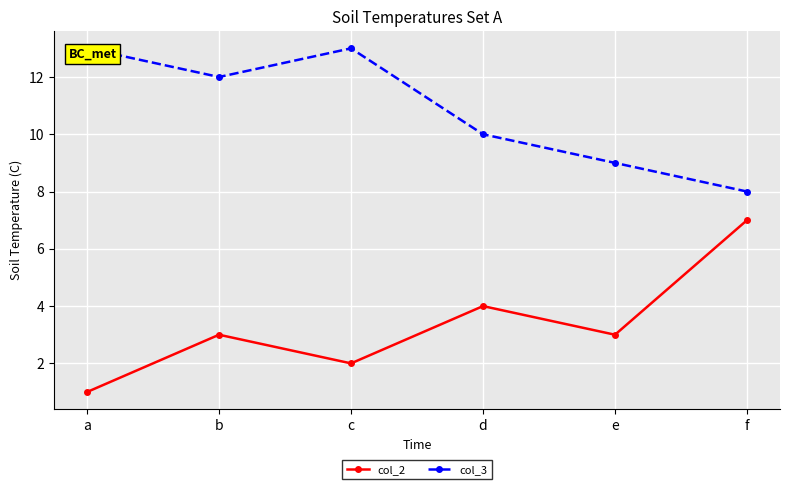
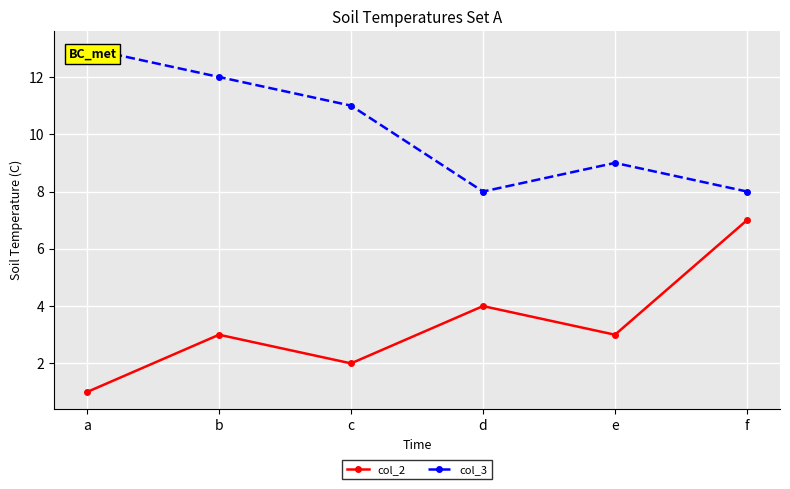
  {
    "col_2": {
      "a": 1,
      "b": 3,
      "c": 2,
      "d": 4,
      "e": 3,
      "f": 7
    },
    "col_3": {
      "b": 12,
-     "c": 13,
-     "d": 10,
+     "c": 11,
+     "d": 8,
      "e": 9,
      "f": 8
    }
  }
